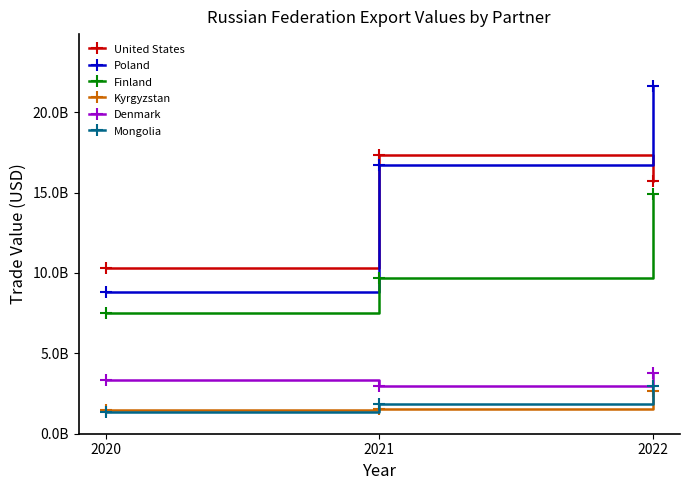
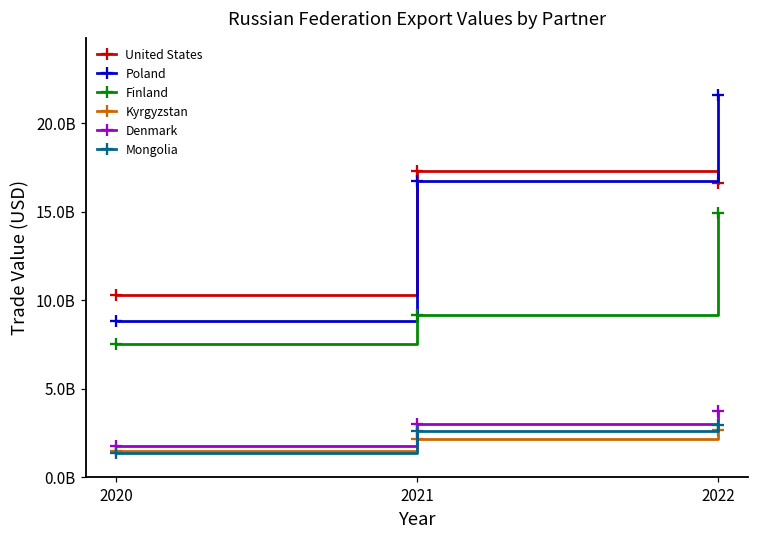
  {
    "United States": {
      "2020": 10300000000,
      "2021": 17300000000,
-     "2022": 15700000000
+     "2022": 16600000000
    },
    "Poland": {
      "2020": 8800000000,
      "2021": 16700000000,
      "2022": 21600000000
    },
    "Finland": {
      "2020": 7500000000,
-     "2021": 9700000000,
+     "2021": 9100000000,
      "2022": 14900000000
    },
    "Kyrgyzstan": {
-     "2021": 1600000000,
+     "2021": 2200000000,
      "2022": 2700000000
    },
    "Denmark": {
-     "2020": 3300000000,
+     "2020": 1700000000,
      "2021": 3000000000,
      "2022": 3800000000
    },
    "Mongolia": {
-     "2021": 1800000000,
+     "2021": 2600000000,
      "2022": 2900000000
    }
  }
